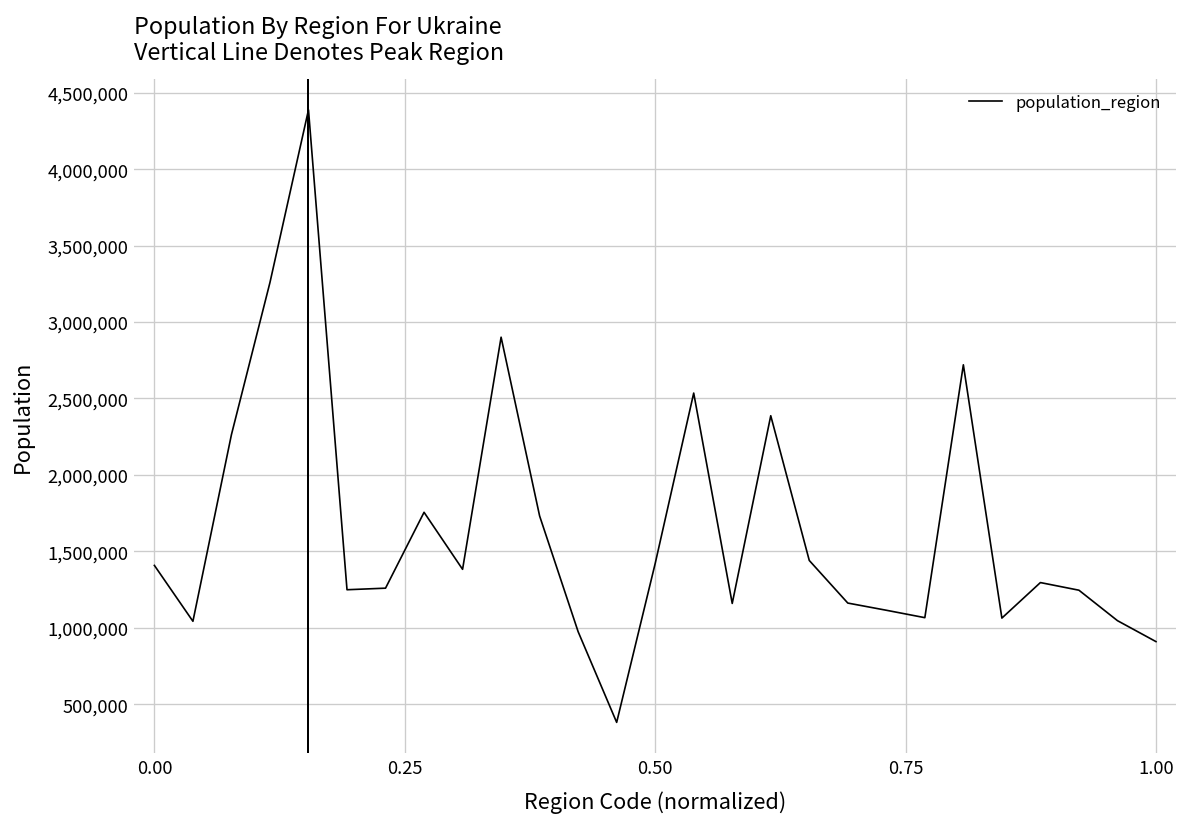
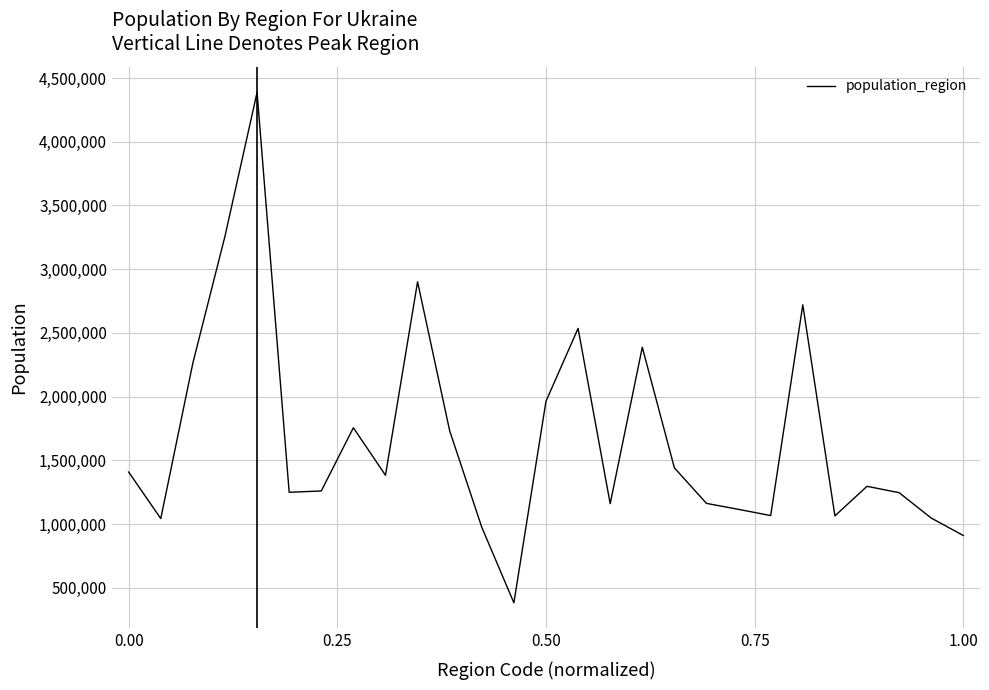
  {
    "0.00": "1,410,000",
-   "0.50": "1,420,000",
+   "0.50": "1,960,000",
    "1.00": "910,000"
  }
